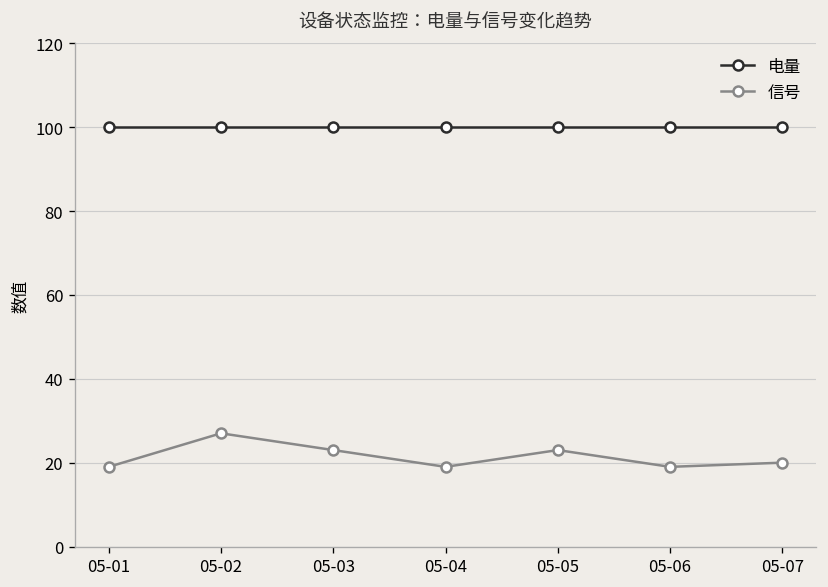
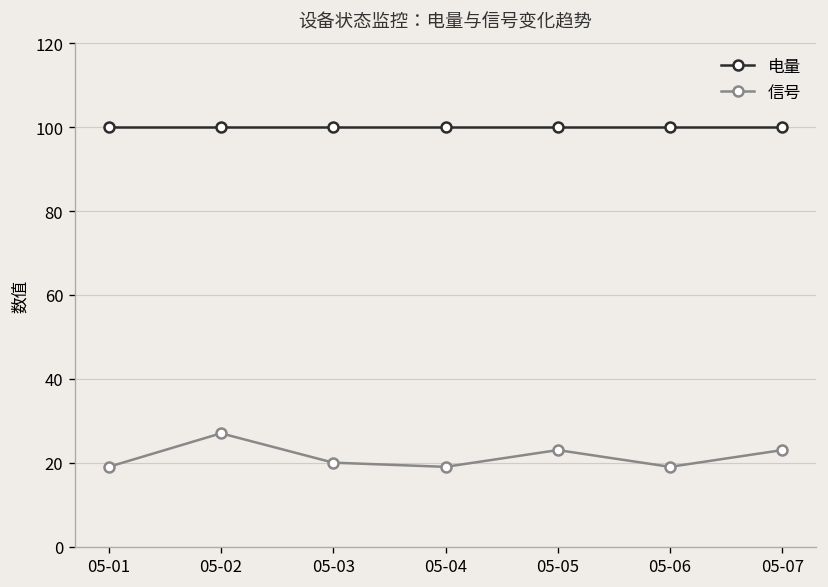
  {
    "电量": {
      "05-01": 100,
      "05-02": 100,
      "05-03": 100,
      "05-04": 100,
      "05-05": 100,
      "05-06": 100,
      "05-07": 100
    },
    "信号": {
      "05-01": 19,
      "05-02": 27,
-     "05-03": 23,
+     "05-03": 20,
      "05-04": 19,
      "05-05": 23,
      "05-06": 19,
-     "05-07": 20
+     "05-07": 23
    }
  }
